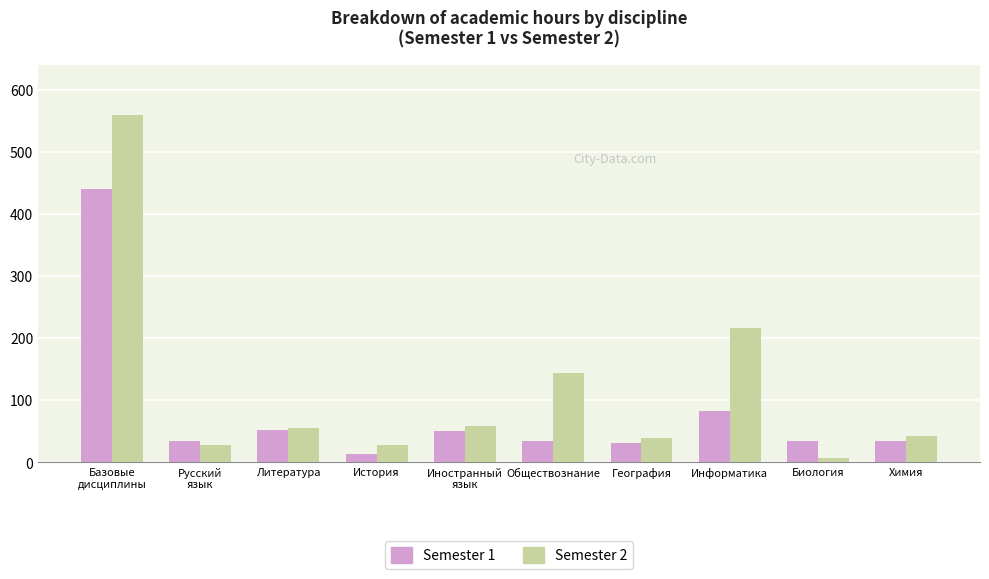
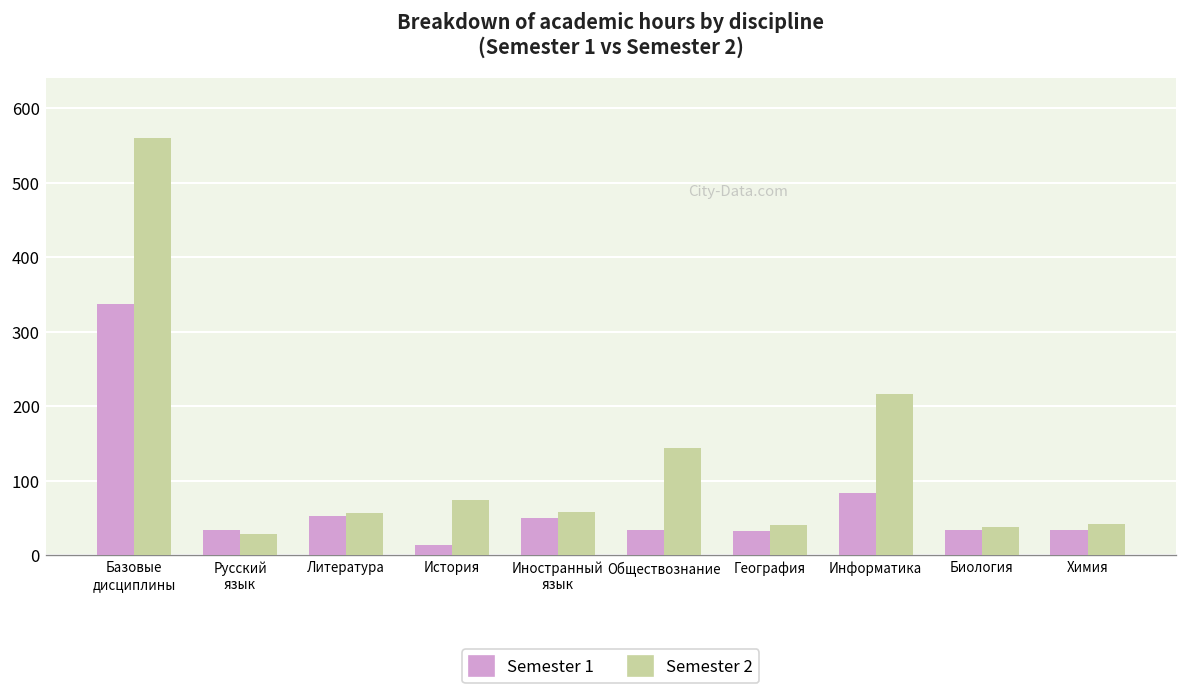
  {
    "Semester 1": {
-     "Базовые дисциплины": 440,
+     "Базовые дисциплины": 340,
      "Русский язык": 30,
      "Литература": 50,
      "История": 10,
      "Иностранный язык": 50,
      "Обществознание": 30,
      "География": 30,
      "Информатика": 80,
      "Биология": 30,
      "Химия": 30
    },
    "Semester 2": {
      "Базовые дисциплины": 560,
      "Русский язык": 30,
      "Литература": 60,
-     "История": 30,
+     "История": 70,
      "Иностранный язык": 60,
      "Обществознание": 140,
      "География": 40,
      "Информатика": 220,
-     "Биология": 10,
+     "Биология": 40,
      "Химия": 40
    }
  }
